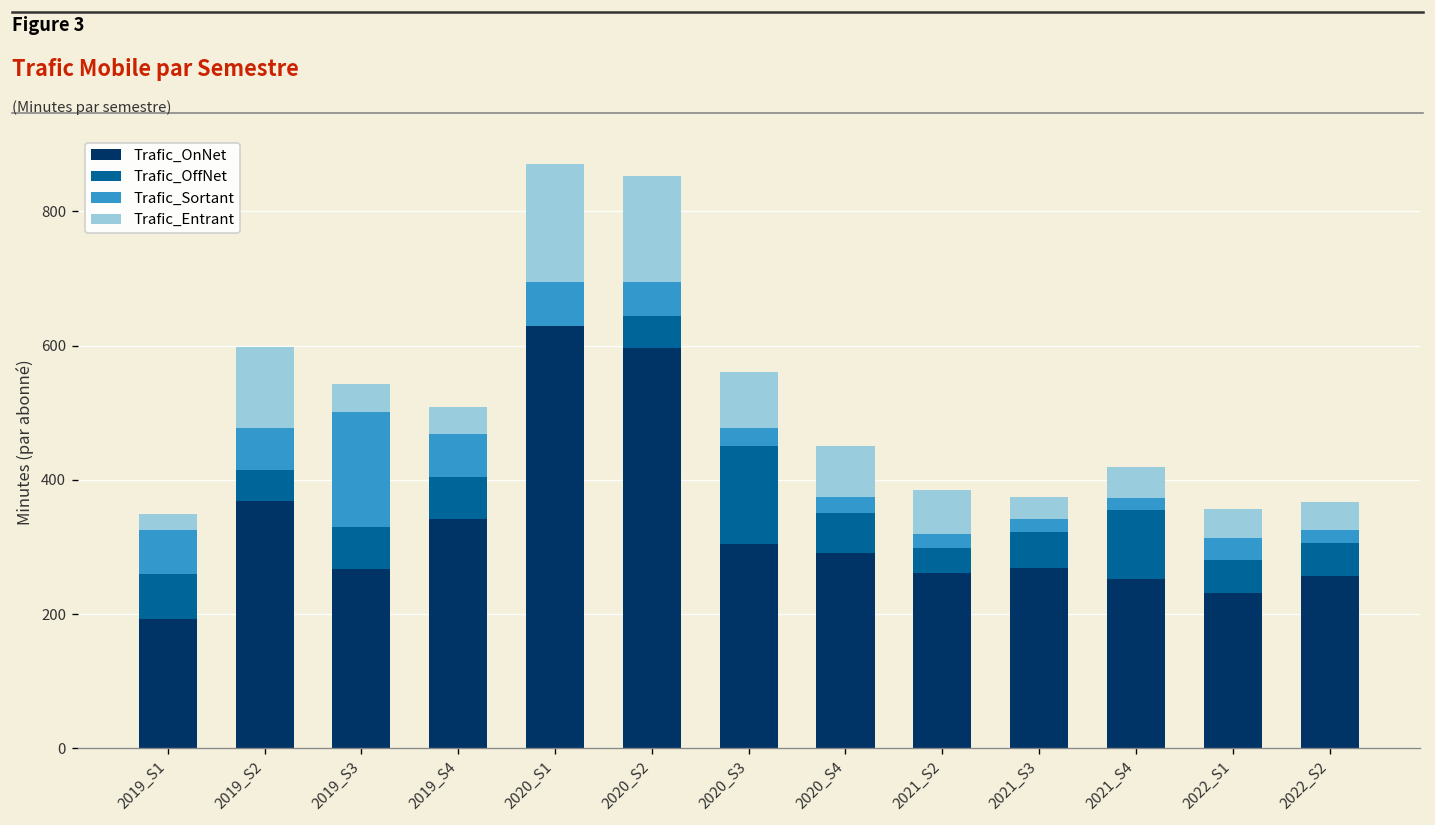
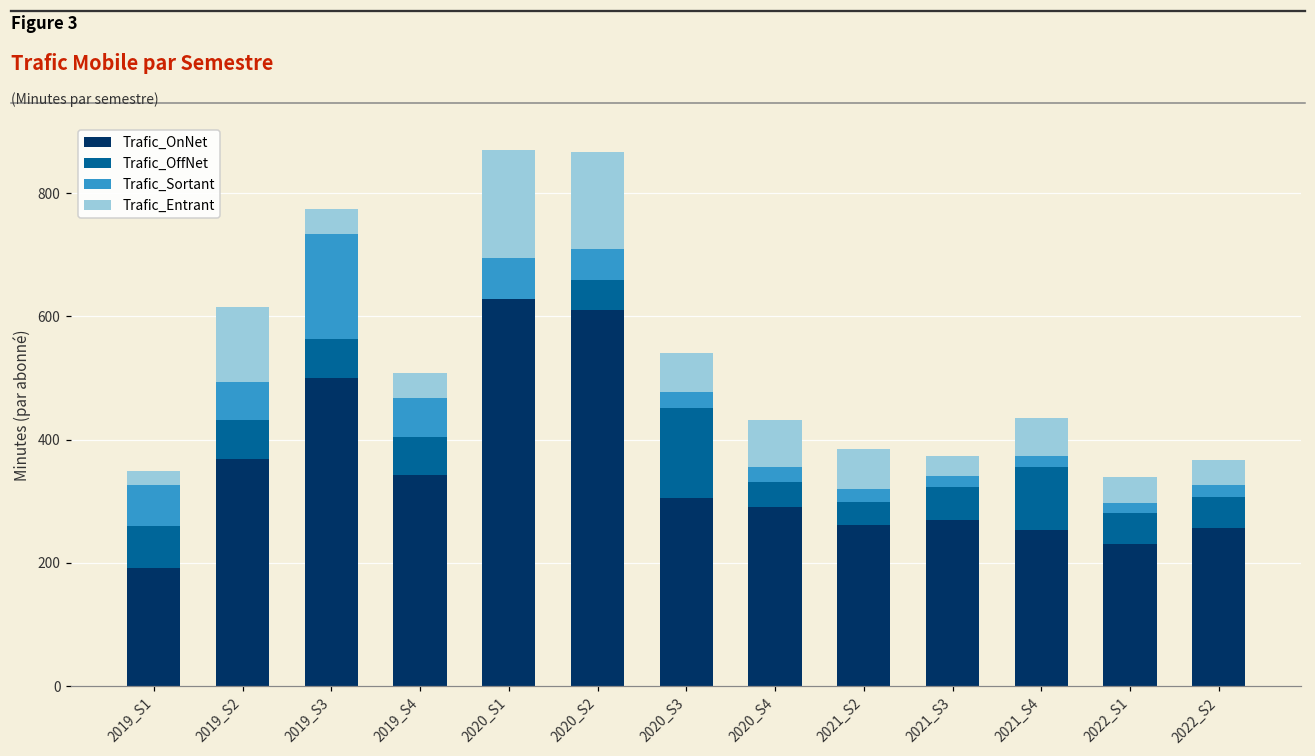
  {
    "Trafic_OnNet": {
      "2019_S1": 190,
      "2019_S2": 370,
-     "2019_S3": 270,
+     "2019_S3": 500,
      "2019_S4": 340,
      "2020_S1": 630,
-     "2020_S2": 600,
+     "2020_S2": 610,
      "2020_S3": 310,
      "2020_S4": 290,
      "2021_S2": 260,
      "2021_S3": 270,
      "2021_S4": 250,
      "2022_S1": 230,
      "2022_S2": 260
    },
    "Trafic_OffNet": {
      "2019_S1": 70,
-     "2019_S2": 50,
+     "2019_S2": 60,
      "2019_S3": 60,
      "2019_S4": 60,
      "2020_S1": 0,
      "2020_S2": 50,
      "2020_S3": 150,
-     "2020_S4": 60,
+     "2020_S4": 40,
      "2021_S2": 40,
      "2021_S3": 50,
      "2021_S4": 100,
      "2022_S1": 50,
      "2022_S2": 50
    },
    "Trafic_Sortant": {
      "2019_S1": 70,
      "2019_S2": 60,
      "2019_S3": 170,
      "2019_S4": 60,
      "2020_S1": 70,
      "2020_S2": 50,
      "2020_S3": 30,
      "2020_S4": 20,
      "2021_S2": 20,
      "2021_S3": 20,
      "2021_S4": 20,
-     "2022_S1": 30,
+     "2022_S1": 20,
      "2022_S2": 20
    },
    "Trafic_Entrant": {
      "2019_S1": 20,
      "2019_S2": 120,
      "2019_S3": 40,
      "2019_S4": 40,
      "2020_S1": 180,
      "2020_S2": 160,
-     "2020_S3": 80,
+     "2020_S3": 60,
      "2020_S4": 80,
      "2021_S2": 70,
      "2021_S3": 30,
-     "2021_S4": 50,
+     "2021_S4": 60,
      "2022_S1": 40,
      "2022_S2": 40
    }
  }
